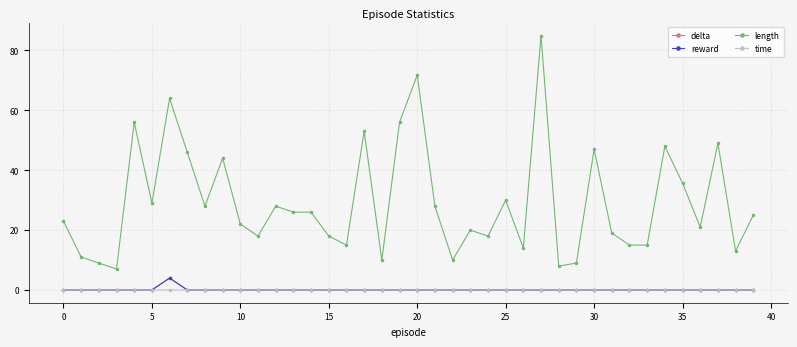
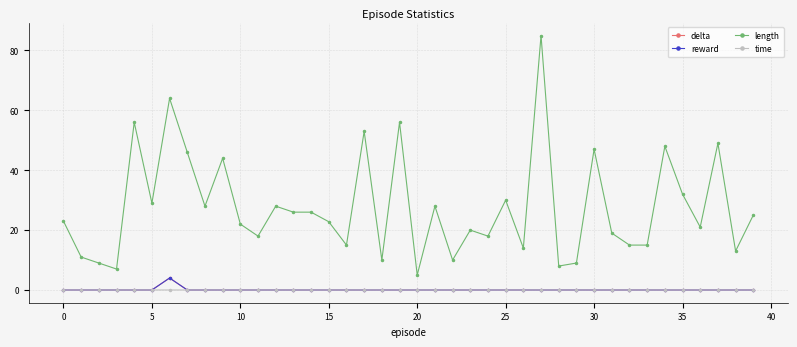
  {
    "length": {
      "0": 23,
      "5": 29,
      "10": 22,
-     "15": 18,
-     "20": 72,
+     "15": 23,
+     "20": 5,
      "25": 30,
      "30": 47,
-     "35": 36
+     "35": 32
    }
  }
